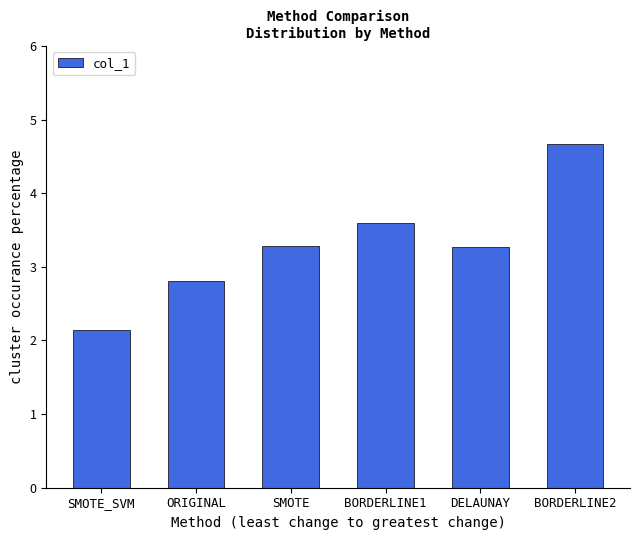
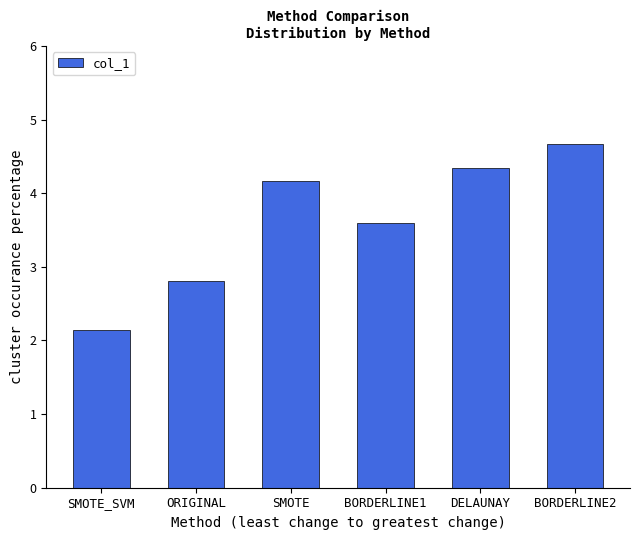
  {
    "SMOTE_SVM": 2.1,
    "ORIGINAL": 2.8,
-   "SMOTE": 3.3,
+   "SMOTE": 4.2,
    "BORDERLINE1": 3.6,
-   "DELAUNAY": 3.3,
+   "DELAUNAY": 4.3,
    "BORDERLINE2": 4.7
  }
